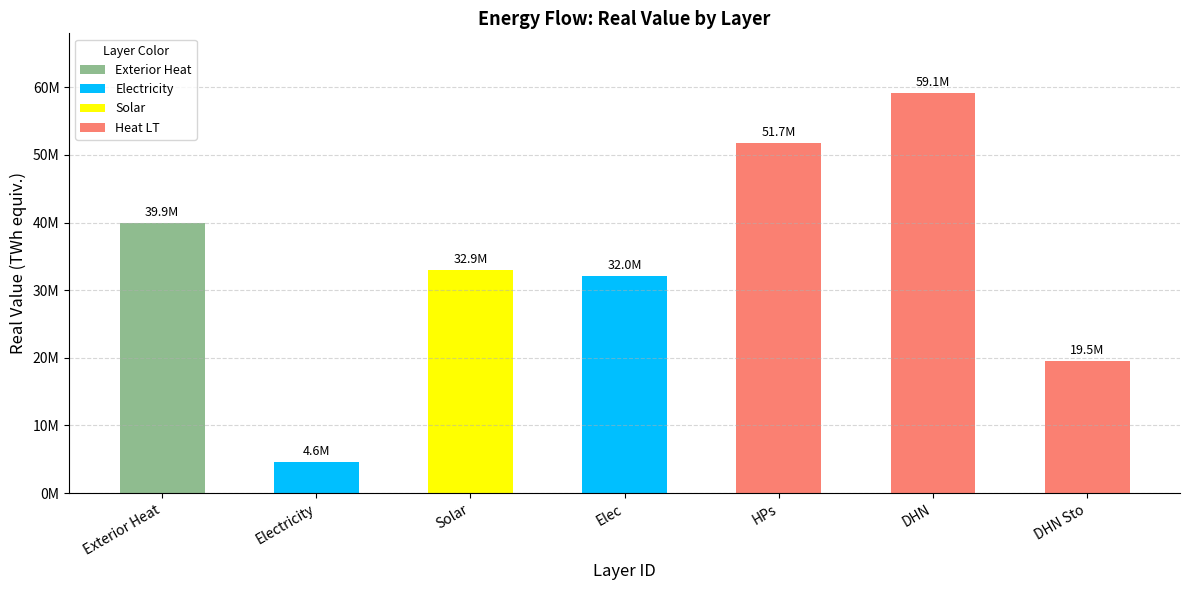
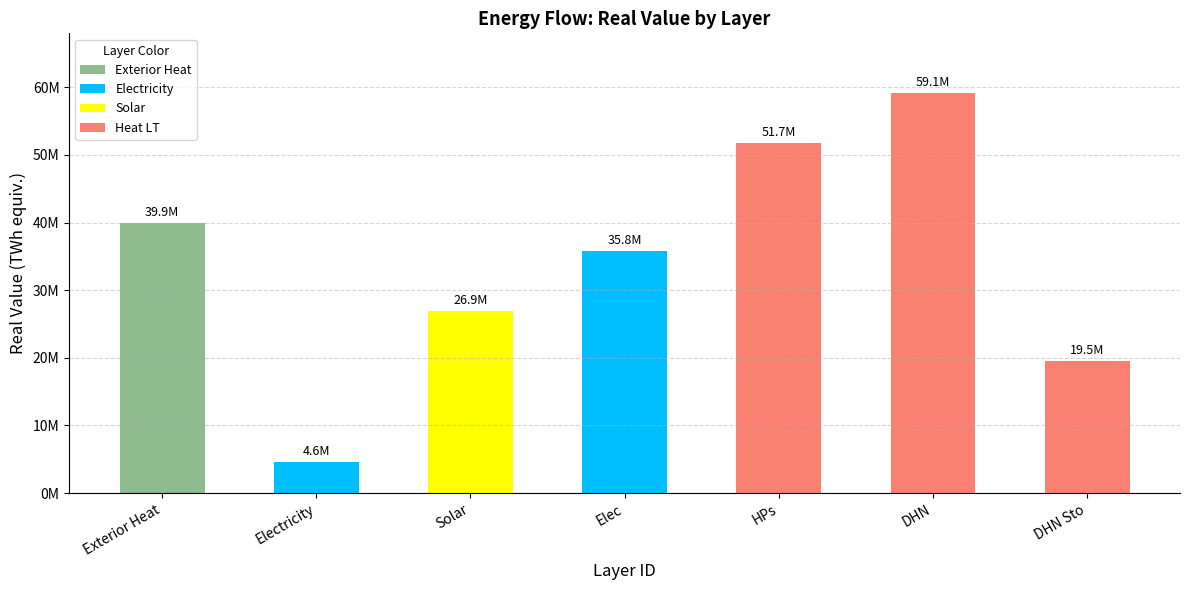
  {
    "Exterior Heat": "39.9M",
    "Electricity": "4.6M",
-   "Solar": "32.9M",
-   "Elec": "32.0M",
+   "Solar": "26.9M",
+   "Elec": "35.8M",
    "HPs": "51.7M",
    "DHN": "59.1M",
    "DHN Sto": "19.5M"
  }
